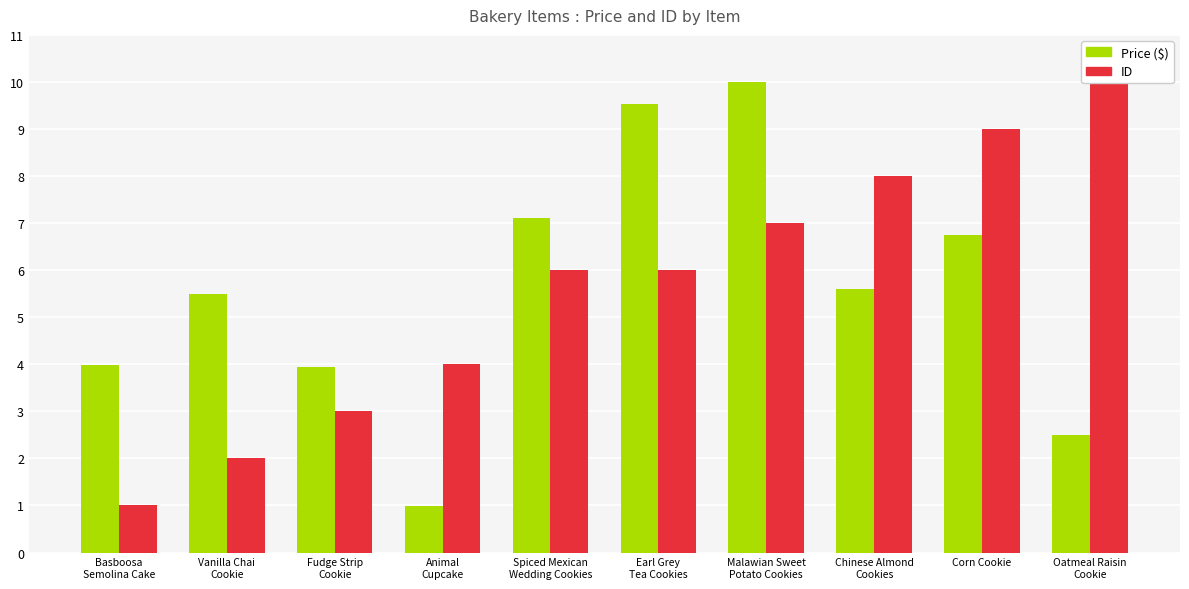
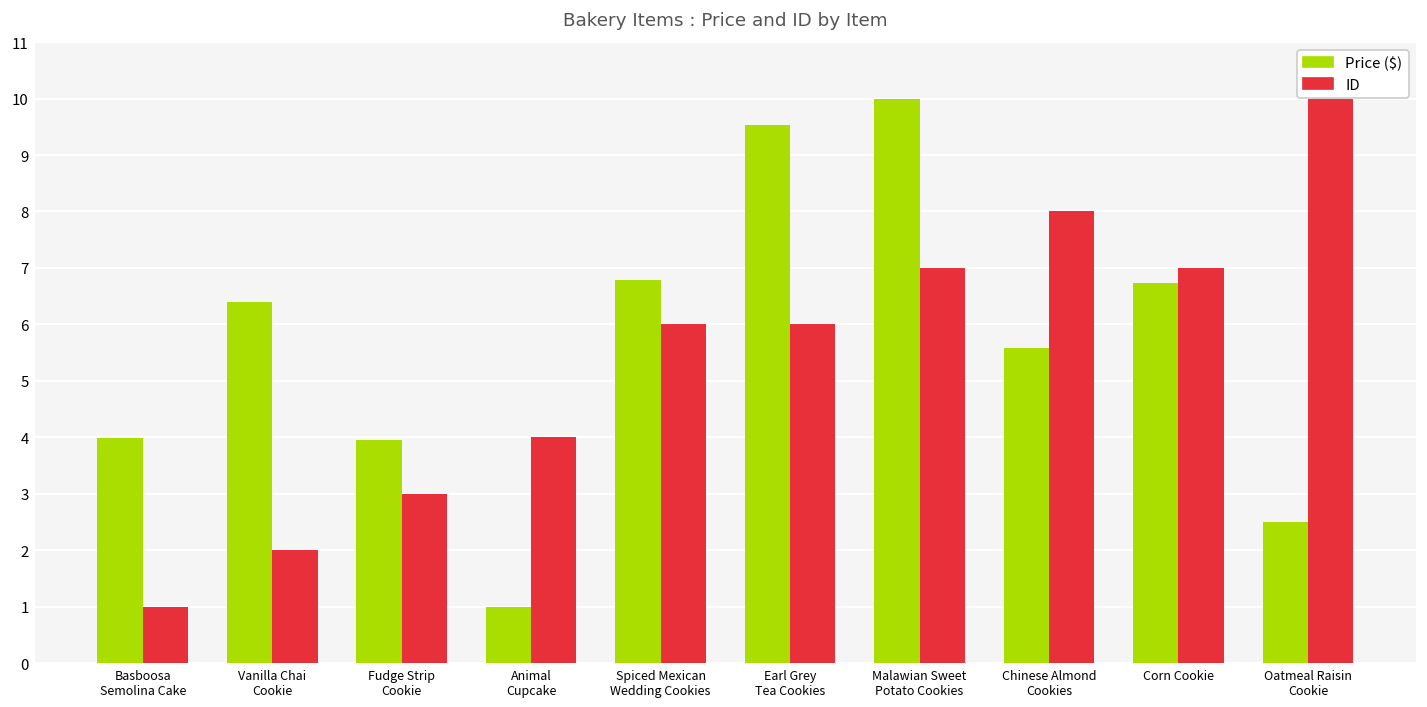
  {
    "Price ($)": {
      "Basboosa Semolina Cake": 4.0,
-     "Vanilla Chai Cookie": 5.5,
+     "Vanilla Chai Cookie": 6.4,
      "Fudge Strip Cookie": 4.0,
      "Animal Cupcake": 1.0,
-     "Spiced Mexican Wedding Cookies": 7.1,
+     "Spiced Mexican Wedding Cookies": 6.8,
      "Earl Grey Tea Cookies": 9.5,
      "Malawian Sweet Potato Cookies": 10.0,
      "Chinese Almond Cookies": 5.6,
      "Corn Cookie": 6.7,
      "Oatmeal Raisin Cookie": 2.5
    },
    "ID": {
      "Basboosa Semolina Cake": 1,
      "Vanilla Chai Cookie": 2,
      "Fudge Strip Cookie": 3,
      "Animal Cupcake": 4,
      "Spiced Mexican Wedding Cookies": 6,
      "Earl Grey Tea Cookies": 6,
      "Malawian Sweet Potato Cookies": 7,
      "Chinese Almond Cookies": 8,
-     "Corn Cookie": 9
+     "Corn Cookie": 7
    }
  }
